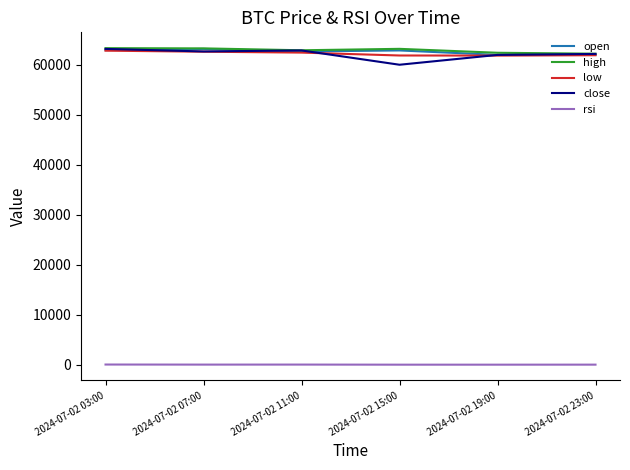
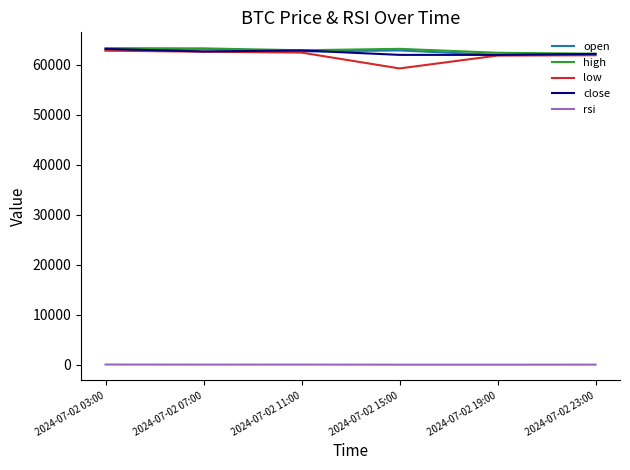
  {
    "low": {
-     "2024-07-02 15:00": 62000
+     "2024-07-02 15:00": 59000
    },
    "close": {
-     "2024-07-02 15:00": 60000
+     "2024-07-02 15:00": 62000
    },
    "rsi": {
      "2024-07-02 03:00": 0,
      "2024-07-02 07:00": 0,
      "2024-07-02 11:00": 0,
      "2024-07-02 15:00": 0,
      "2024-07-02 19:00": 0,
      "2024-07-02 23:00": 0
    }
  }
